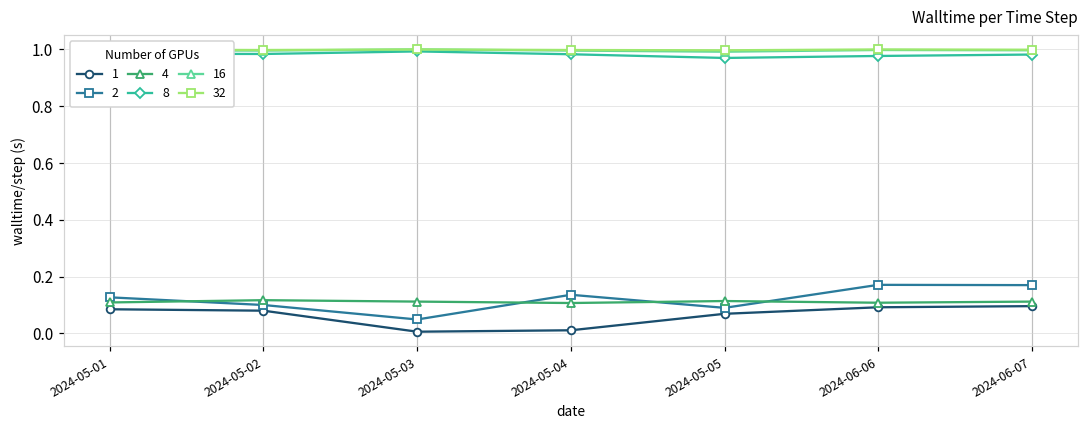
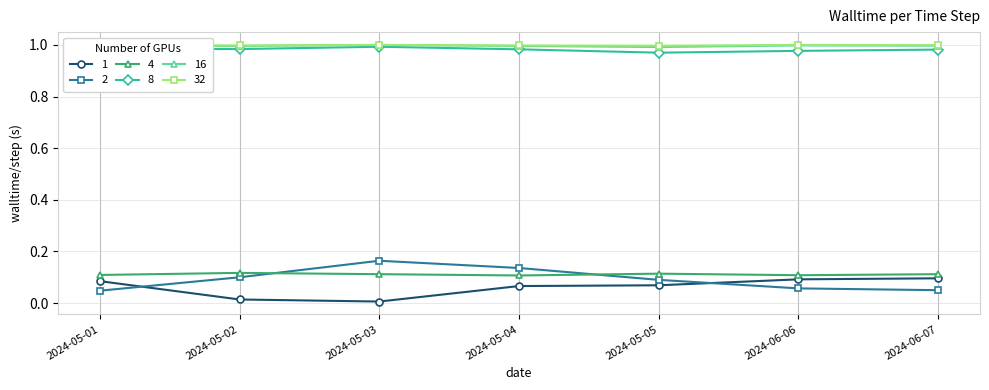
  {
    "1": {
      "2024-05-01": 0.09,
-     "2024-05-02": 0.08,
+     "2024-05-02": 0.01,
      "2024-05-03": 0.01,
-     "2024-05-04": 0.01,
+     "2024-05-04": 0.07,
      "2024-05-05": 0.07,
      "2024-06-06": 0.09,
      "2024-06-07": 0.10
    },
    "2": {
-     "2024-05-01": 0.13,
+     "2024-05-01": 0.05,
      "2024-05-02": 0.10,
-     "2024-05-03": 0.05,
+     "2024-05-03": 0.16,
      "2024-05-04": 0.14,
      "2024-05-05": 0.09,
-     "2024-06-06": 0.17,
-     "2024-06-07": 0.17
+     "2024-06-06": 0.06,
+     "2024-06-07": 0.05
    }
  }
